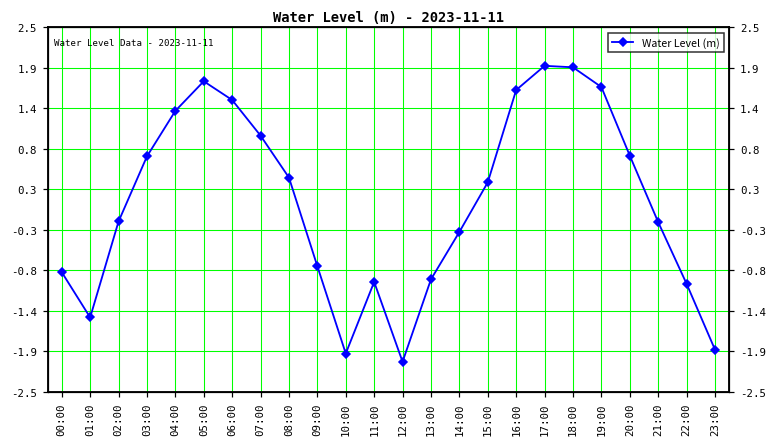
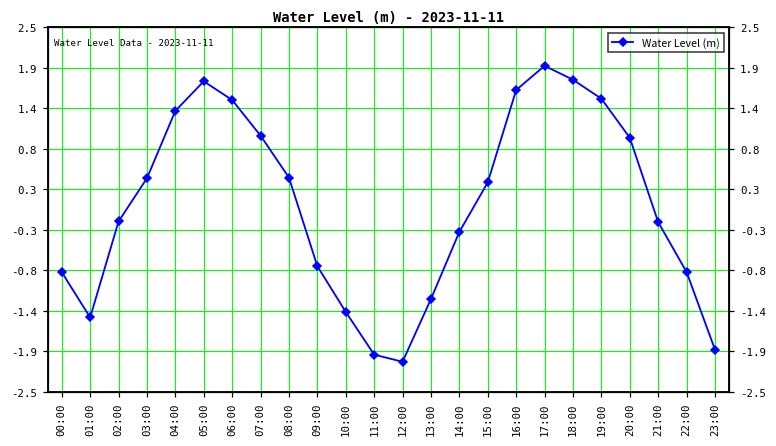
  {
    "00:00": -0.9,
    "01:00": -1.5,
    "02:00": -0.2,
-   "03:00": 0.7,
+   "03:00": 0.4,
    "04:00": 1.4,
    "05:00": 1.8,
    "06:00": 1.5,
    "07:00": 1.0,
    "08:00": 0.4,
    "09:00": -0.8,
-   "10:00": -2.0,
-   "11:00": -1.0,
+   "10:00": -1.4,
+   "11:00": -2.0,
    "12:00": -2.1,
-   "13:00": -1.0,
+   "13:00": -1.2,
    "14:00": -0.3,
    "15:00": 0.4,
    "16:00": 1.6,
    "17:00": 2.0,
-   "18:00": 2.0,
-   "19:00": 1.7,
-   "20:00": 0.7,
+   "18:00": 1.8,
+   "19:00": 1.5,
+   "20:00": 1.0,
    "21:00": -0.2,
-   "22:00": -1.0,
+   "22:00": -0.9,
    "23:00": -1.9
  }
